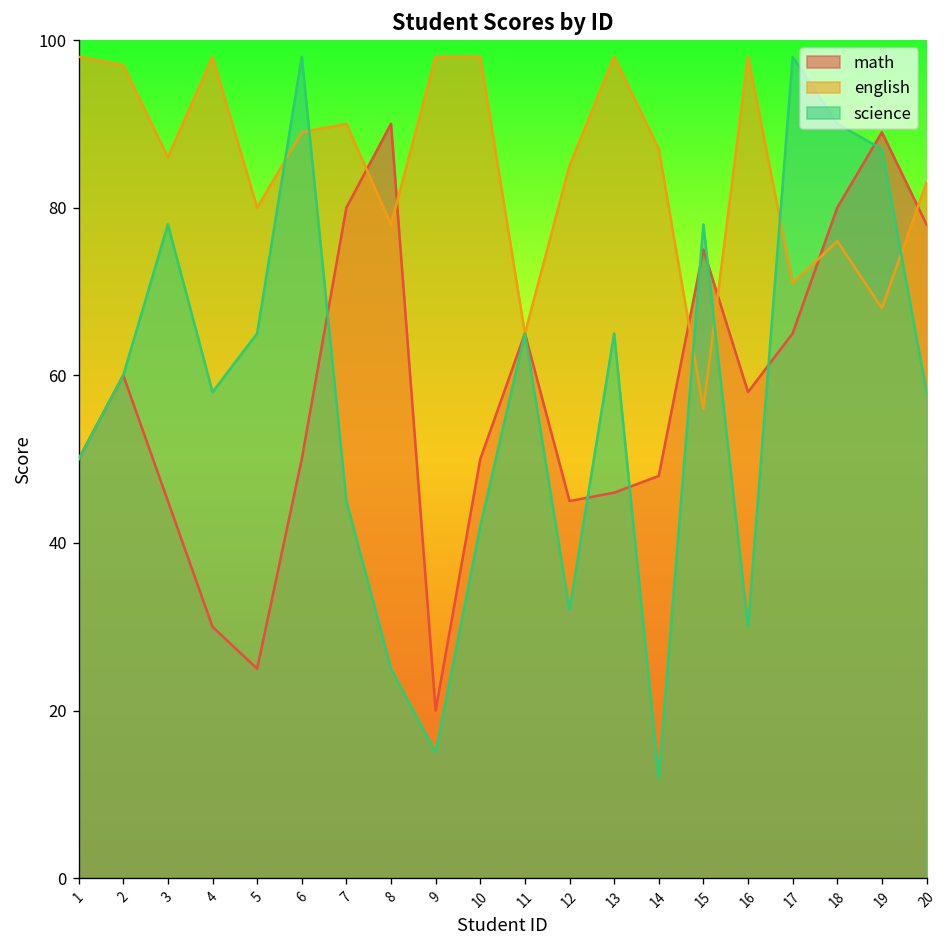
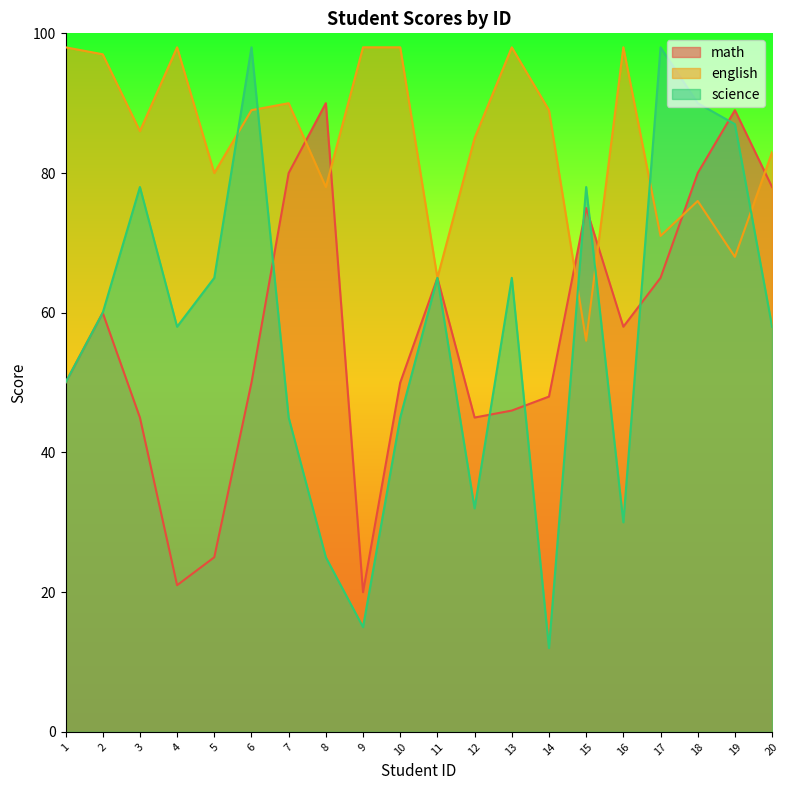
  {
    "math": {
      "3": 45,
-     "4": 30,
+     "4": 21,
      "5": 25,
      "6": 50,
      "7": 80,
      "8": 90,
      "9": 20,
      "10": 50,
      "12": 45,
      "13": 46,
      "14": 48,
      "15": 75,
      "16": 58,
      "17": 65,
      "18": 80,
      "19": 89,
      "20": 78
    },
    "english": {
      "1": 98,
      "2": 97,
      "3": 86,
      "4": 98,
      "5": 80,
      "6": 89,
      "7": 90,
      "8": 78,
      "9": 98,
      "10": 98,
      "12": 85,
      "13": 98,
-     "14": 87,
+     "14": 89,
      "15": 56,
      "16": 98,
      "17": 71,
      "18": 76,
      "19": 68,
      "20": 83
    },
    "science": {
      "3": 78,
      "4": 58,
      "5": 65,
      "6": 98,
      "7": 45,
      "8": 25,
      "9": 15,
-     "10": 42,
+     "10": 45,
      "12": 32,
      "13": 65,
      "14": 12,
      "15": 78,
      "16": 30,
      "17": 98,
      "19": 87,
      "20": 58
    }
  }
